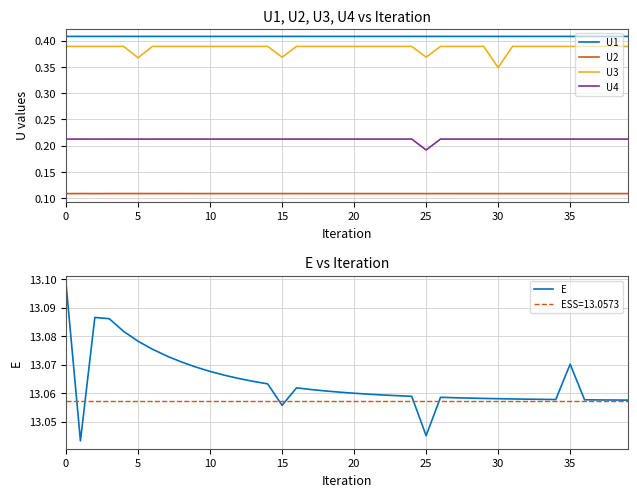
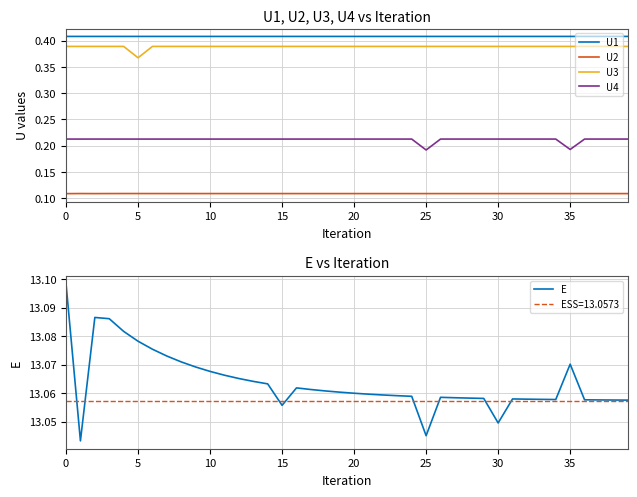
  {
    "U1, U2, U3, U4 vs Iteration": {
      "U1": {
        "0": 0.41,
        "5": 0.41,
        "10": 0.41,
        "15": 0.41,
        "20": 0.41,
        "25": 0.41,
        "30": 0.41,
        "35": 0.41
      },
      "U2": {
        "0": 0.11,
        "5": 0.11,
        "10": 0.11,
        "15": 0.11,
        "20": 0.11,
        "25": 0.11,
        "30": 0.11,
        "35": 0.11
      },
      "U3": {
        "0": 0.39,
        "5": 0.37,
        "10": 0.39,
-       "15": 0.37,
+       "15": 0.39,
        "20": 0.39,
-       "25": 0.37,
-       "30": 0.35,
+       "25": 0.39,
+       "30": 0.39,
        "35": 0.39
      },
      "U4": {
        "0": 0.21,
        "5": 0.21,
        "10": 0.21,
        "15": 0.21,
        "20": 0.21,
        "25": 0.19,
        "30": 0.21,
-       "35": 0.21
+       "35": 0.19
      }
    },
    "E vs Iteration": {
      "0": 13.098,
      "5": 13.078,
      "10": 13.068,
      "15": 13.056,
      "20": 13.060,
      "25": 13.045,
-     "30": 13.058,
+     "30": 13.050,
      "35": 13.070
    }
  }
